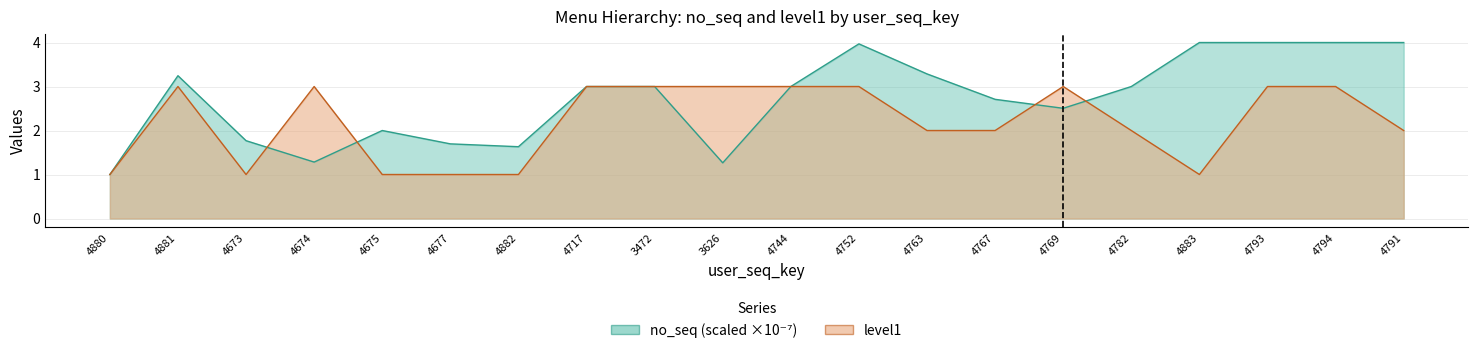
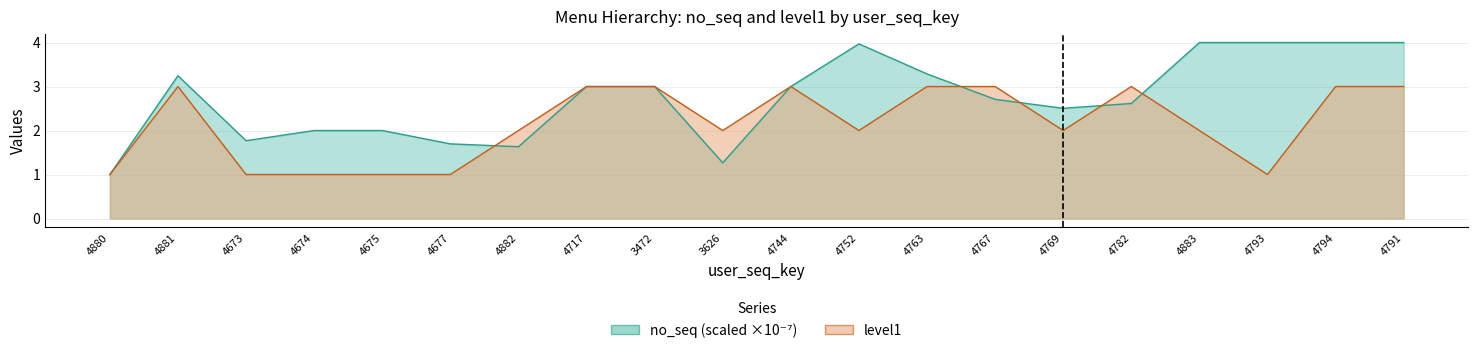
  {
    "no_seq (scaled ×10⁻⁷)": {
      "4881": 3.2,
      "4673": 1.8,
-     "4674": 1.3,
+     "4674": 2.0,
      "4675": 2.0,
      "4677": 1.7,
      "4882": 1.6,
      "3626": 1.3,
      "4752": 4.0,
      "4763": 3.3,
      "4767": 2.7,
      "4769": 2.5,
-     "4782": 3.0,
+     "4782": 2.6,
      "4883": 4.0,
      "4793": 4.0,
      "4794": 4.0,
      "4791": 4.0
    },
    "level1": {
      "4881": 3,
      "4673": 1,
-     "4674": 3,
+     "4674": 1,
      "4675": 1,
      "4677": 1,
-     "4882": 1,
-     "3626": 3,
-     "4752": 3,
-     "4763": 2,
-     "4767": 2,
-     "4769": 3,
-     "4782": 2,
-     "4883": 1,
-     "4793": 3,
+     "4882": 2,
+     "3626": 2,
+     "4752": 2,
+     "4763": 3,
+     "4767": 3,
+     "4769": 2,
+     "4782": 3,
+     "4883": 2,
+     "4793": 1,
      "4794": 3,
-     "4791": 2
+     "4791": 3
    }
  }
